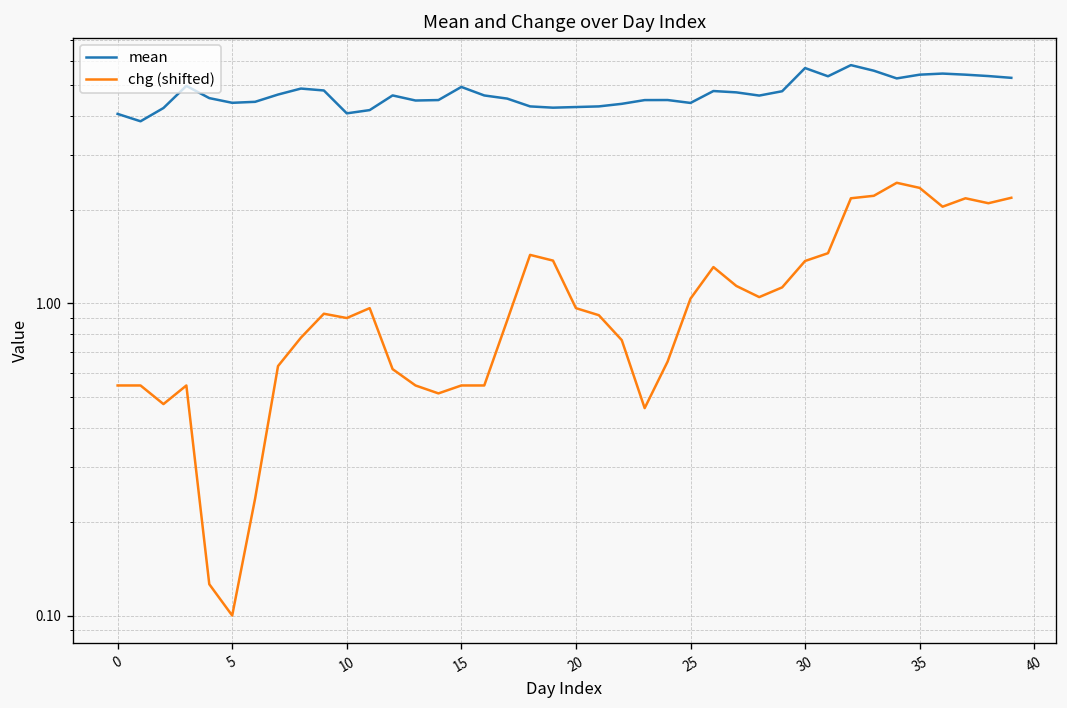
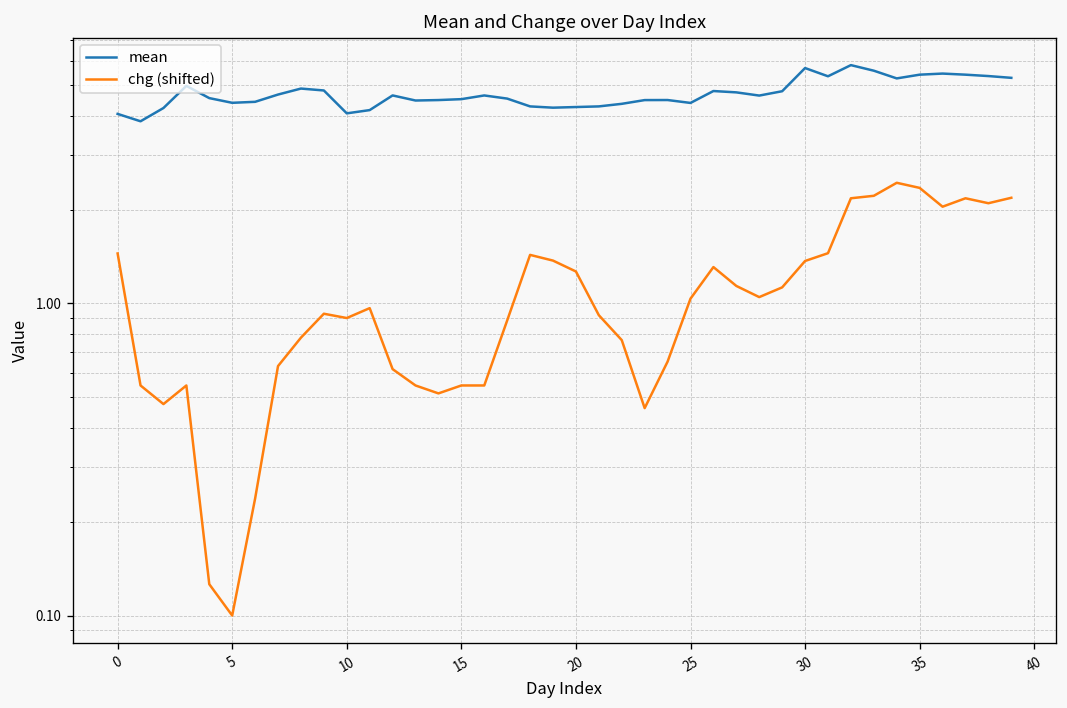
  {
    "mean": {
      "0": 4.1,
      "5": 4.4,
      "10": 4.1,
-     "15": 4.9,
+     "15": 4.5,
      "20": 4.3,
      "25": 4.4,
      "30": 5.7,
      "35": 5.4
    },
    "chg (shifted)": {
-     "0": 0.55,
+     "0": 1.4,
      "5": 0.10,
      "10": 0.90,
      "15": 0.55,
-     "20": 0.97,
+     "20": 1.3,
      "25": 1.04,
      "30": 1.4,
      "35": 2.3
    }
  }
